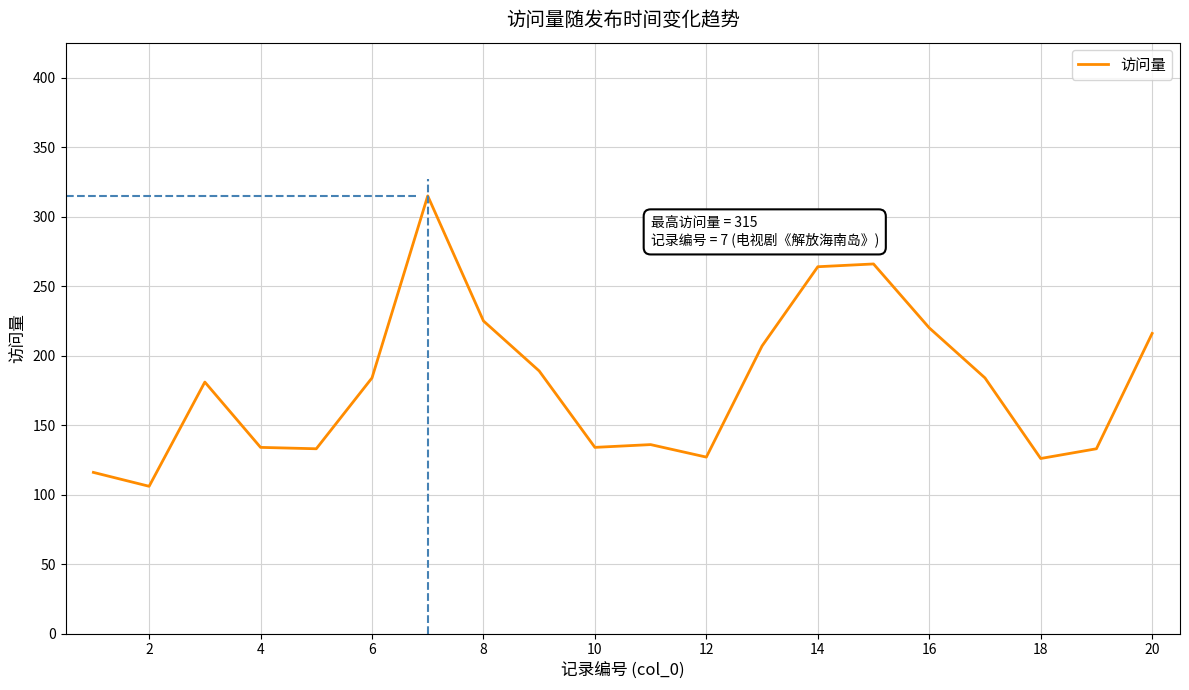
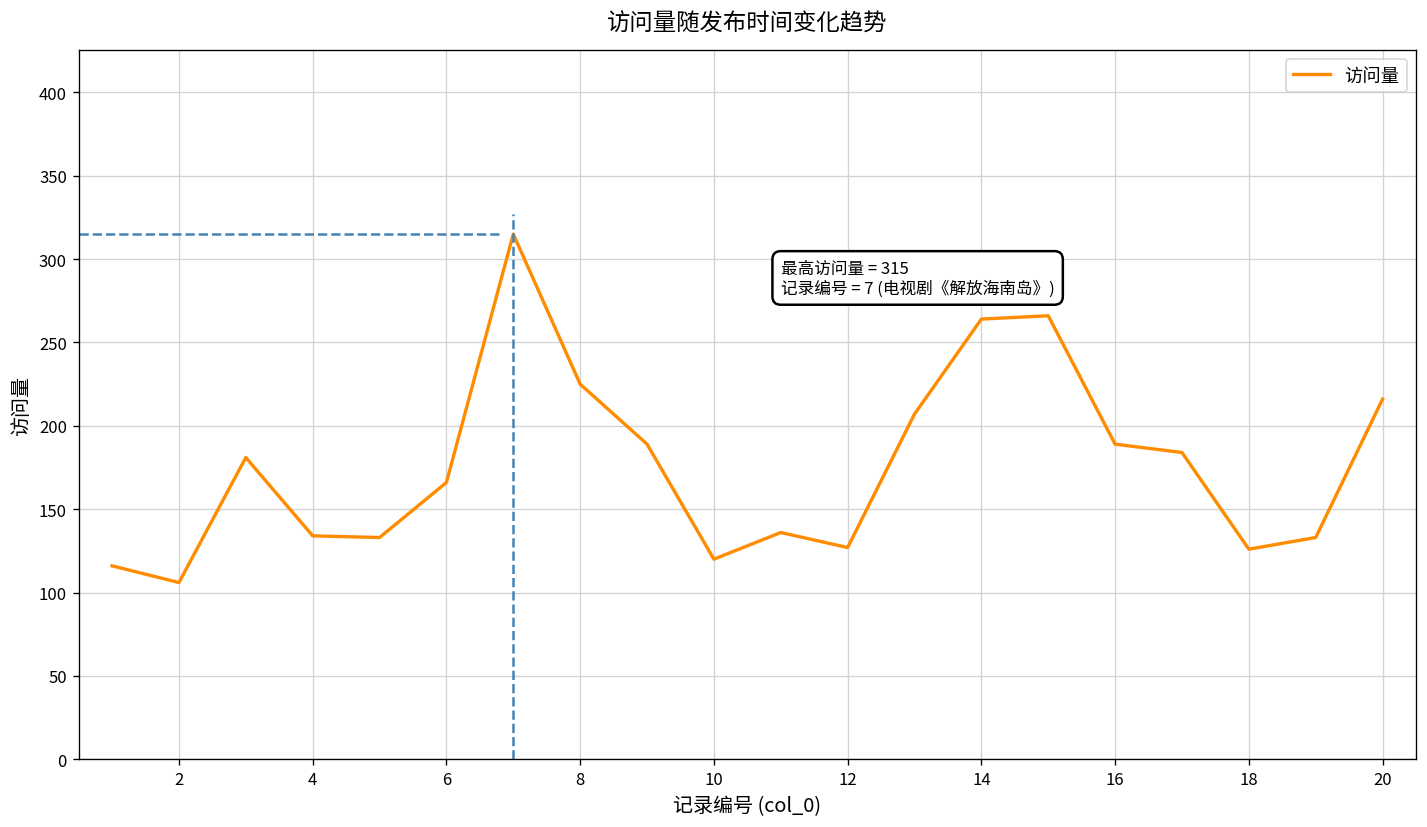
  {
    "2": 106,
    "4": 134,
-   "6": 184,
+   "6": 166,
    "8": 225,
-   "10": 134,
+   "10": 120,
    "12": 127,
    "14": 264,
-   "16": 220,
+   "16": 189,
    "18": 126,
    "20": 216
  }
